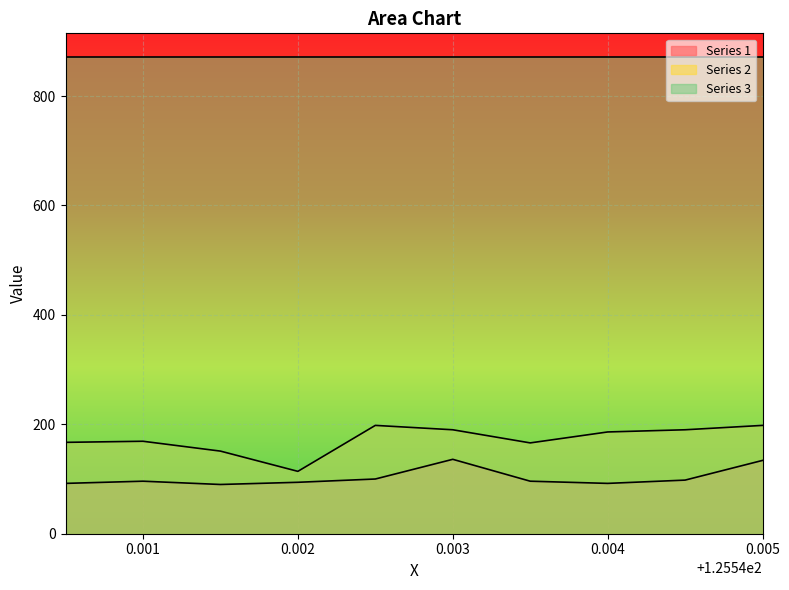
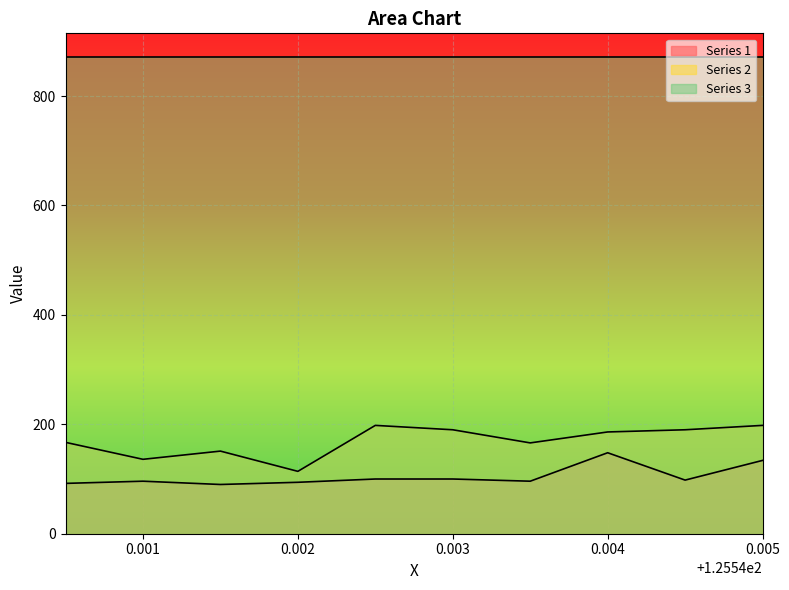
  {
    "Series 1": {
      "0.001": 100,
      "0.002": 90,
-     "0.003": 140,
-     "0.004": 90,
+     "0.003": 100,
+     "0.004": 150,
      "0.005": 130
    },
    "Series 2": {
-     "0.001": 170,
+     "0.001": 140,
      "0.002": 110,
      "0.003": 190,
      "0.004": 190,
      "0.005": 200
    },
    "Series 3": {
      "0.001": 870,
      "0.002": 870,
      "0.003": 870,
      "0.004": 870,
      "0.005": 870
    }
  }
